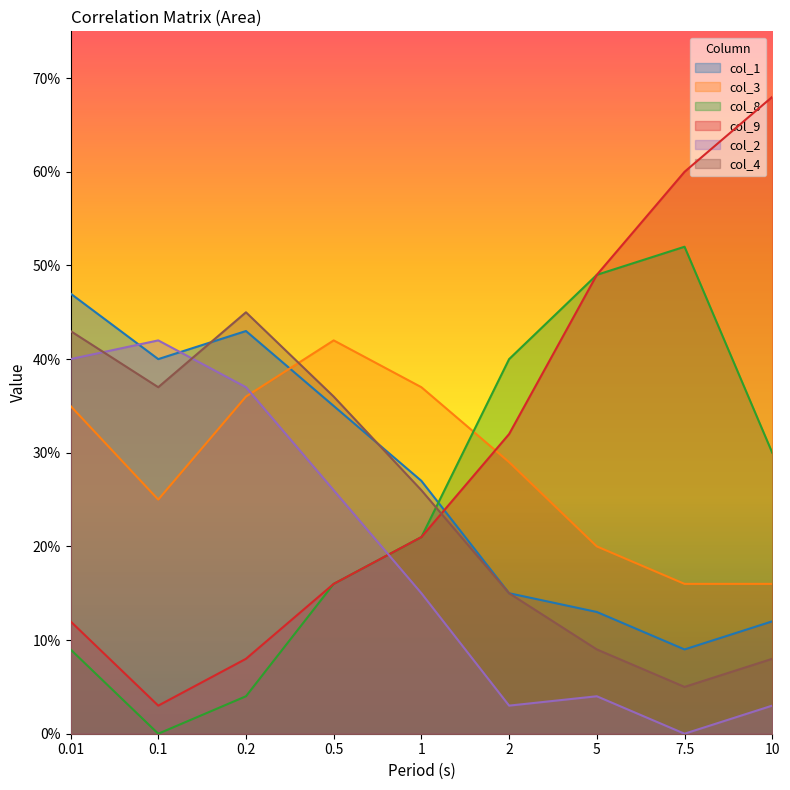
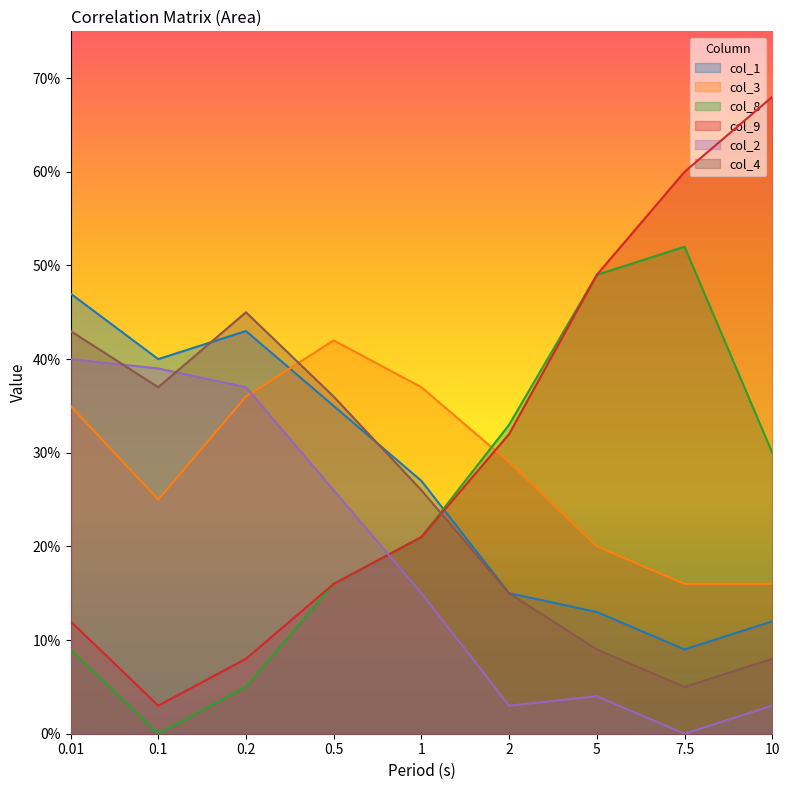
  {
    "col_1": {
      "0.01": "47%",
      "0.1": "40%",
      "0.2": "43%",
      "0.5": "35%",
      "1": "27%",
      "5": "13%",
      "7.5": "9%",
      "10": "12%"
    },
    "col_8": {
      "0.01": "9%",
      "0.1": "0%",
-     "0.2": "4%",
-     "2": "40%",
+     "0.2": "5%",
+     "2": "33%",
      "7.5": "52%",
      "10": "30%"
    },
    "col_2": {
      "0.01": "40%",
-     "0.1": "42%",
+     "0.1": "39%",
      "0.2": "37%",
      "0.5": "26%",
      "1": "15%",
      "2": "3%",
      "5": "4%",
      "7.5": "0%",
      "10": "3%"
    }
  }
